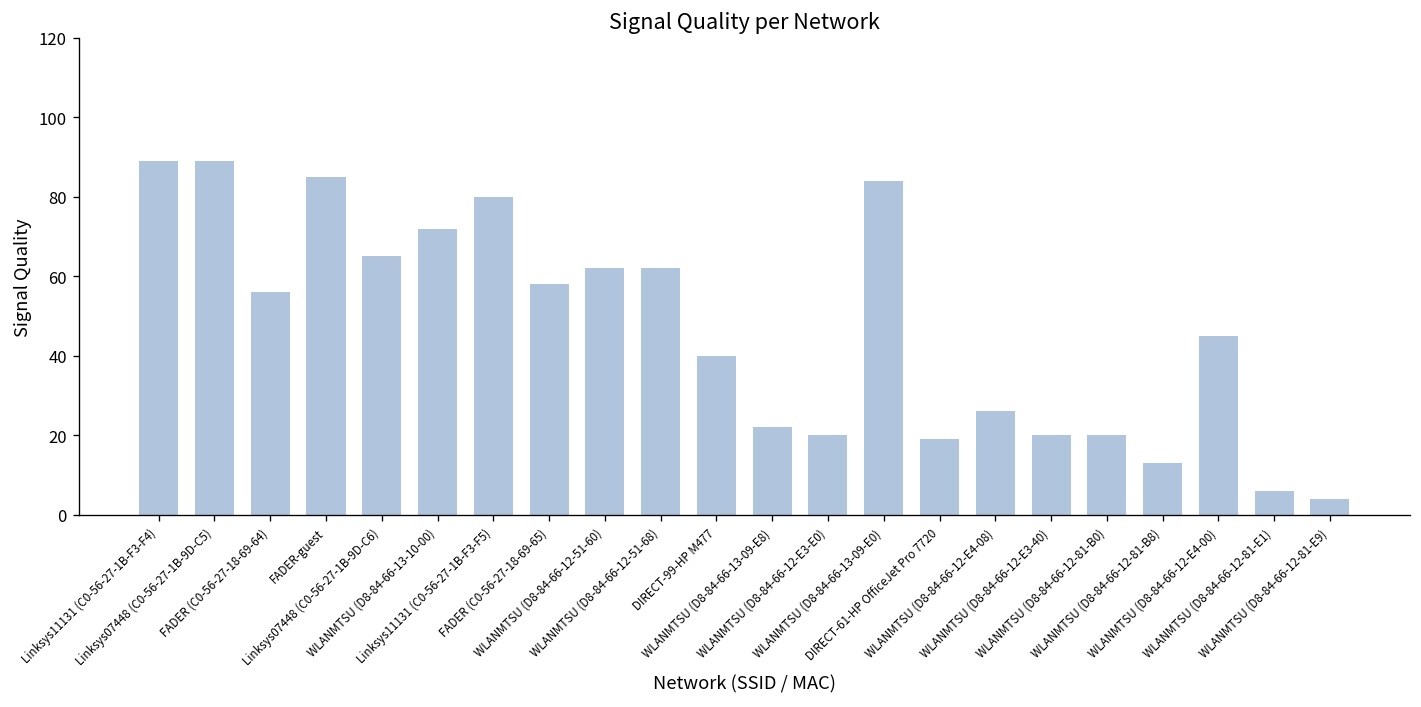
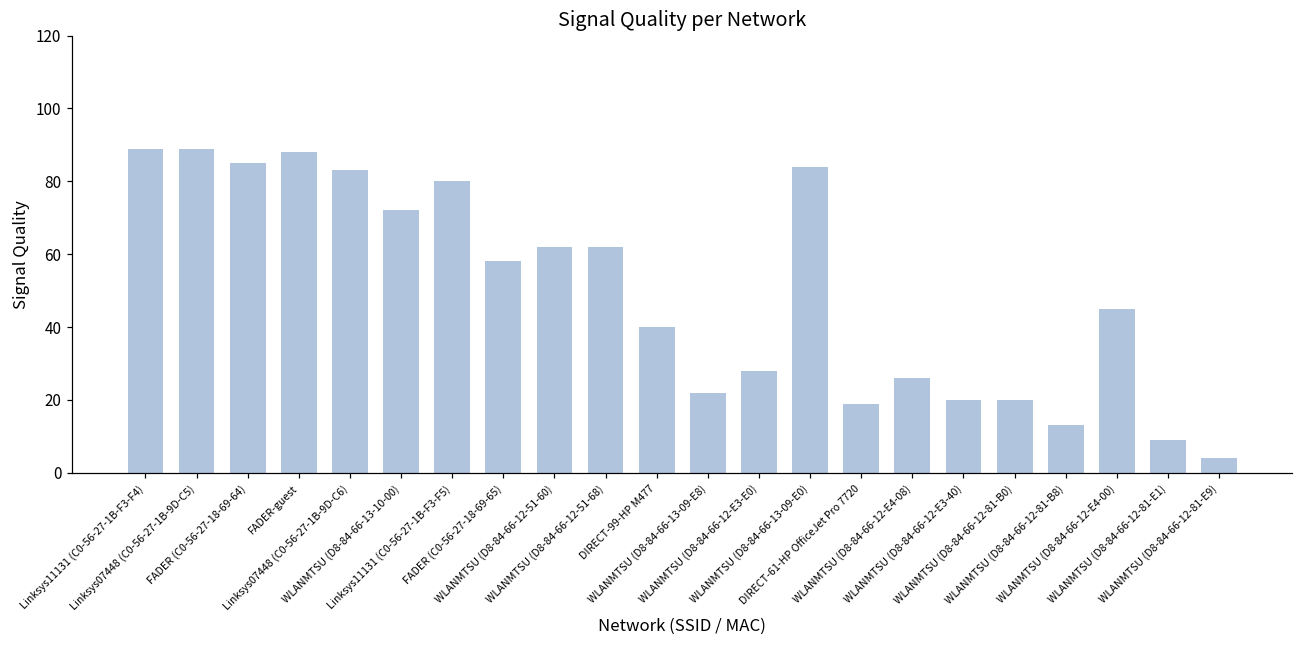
  {
    "Linksys11131 (C0-56-27-1B-F3-F4)": 89,
    "Linksys07448 (C0-56-27-1B-9D-C5)": 89,
-   "FADER (C0-56-27-18-69-64)": 56,
-   "FADER-guest": 85,
-   "Linksys07448 (C0-56-27-1B-9D-C6)": 65,
+   "FADER (C0-56-27-18-69-64)": 85,
+   "FADER-guest": 88,
+   "Linksys07448 (C0-56-27-1B-9D-C6)": 83,
    "WLANMTSU (D8-84-66-13-10-00)": 72,
    "Linksys11131 (C0-56-27-1B-F3-F5)": 80,
    "FADER (C0-56-27-18-69-65)": 58,
    "WLANMTSU (D8-84-66-12-51-60)": 62,
    "WLANMTSU (D8-84-66-12-51-68)": 62,
    "DIRECT-99-HP M477": 40,
    "WLANMTSU (D8-84-66-13-09-E8)": 22,
-   "WLANMTSU (D8-84-66-12-E3-E0)": 20,
+   "WLANMTSU (D8-84-66-12-E3-E0)": 28,
    "WLANMTSU (D8-84-66-13-09-E0)": 84,
    "DIRECT-61-HP OfficeJet Pro 7720": 19,
    "WLANMTSU (D8-84-66-12-E4-08)": 26,
    "WLANMTSU (D8-84-66-12-E3-40)": 20,
    "WLANMTSU (D8-84-66-12-81-B0)": 20,
    "WLANMTSU (D8-84-66-12-81-B8)": 13,
    "WLANMTSU (D8-84-66-12-E4-00)": 45,
-   "WLANMTSU (D8-84-66-12-81-E1)": 6,
+   "WLANMTSU (D8-84-66-12-81-E1)": 9,
    "WLANMTSU (D8-84-66-12-81-E9)": 4
  }
